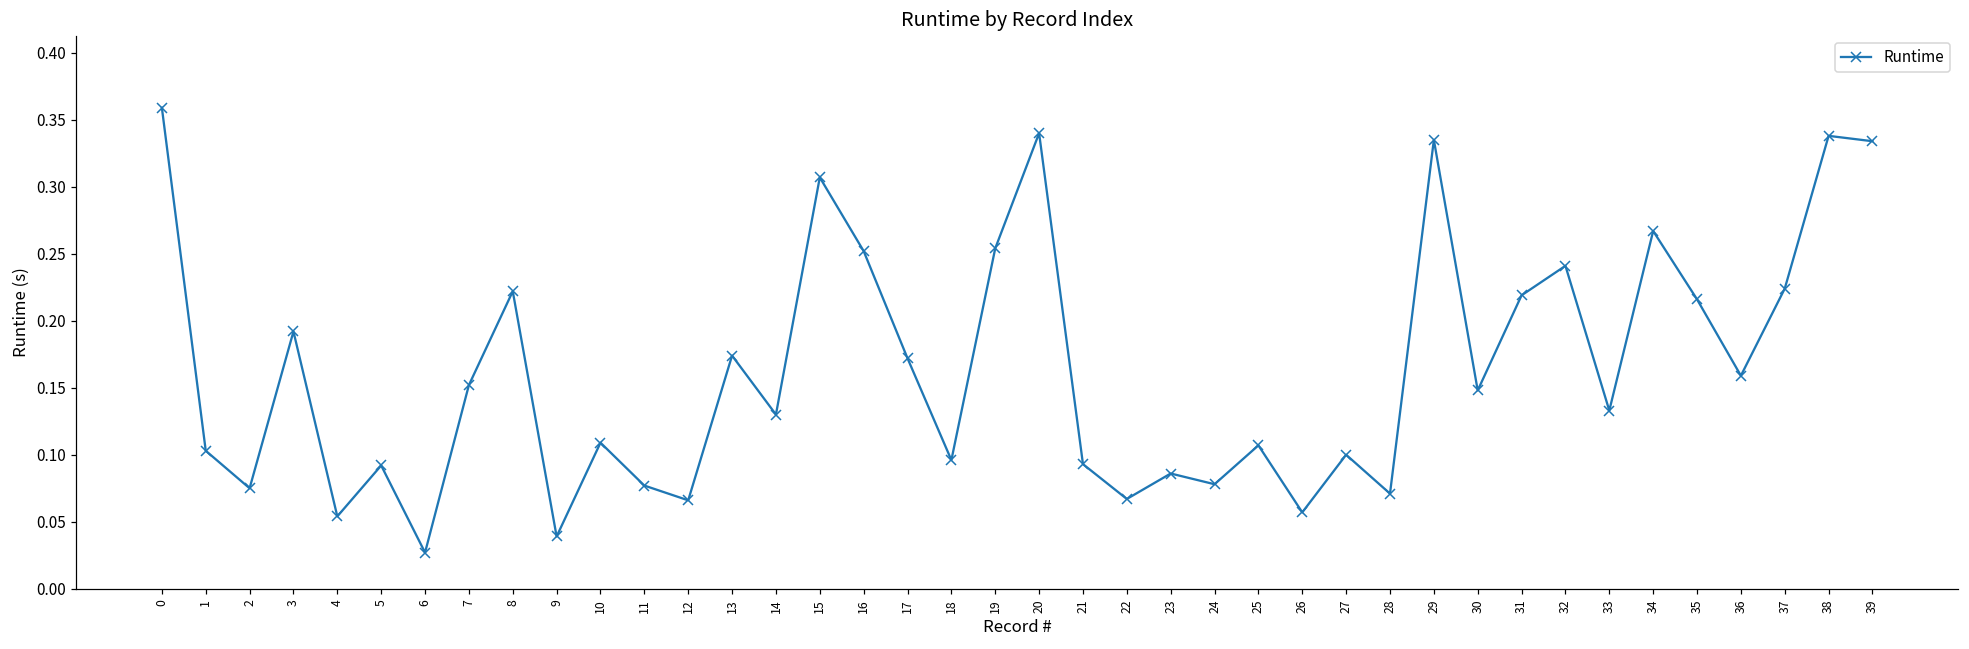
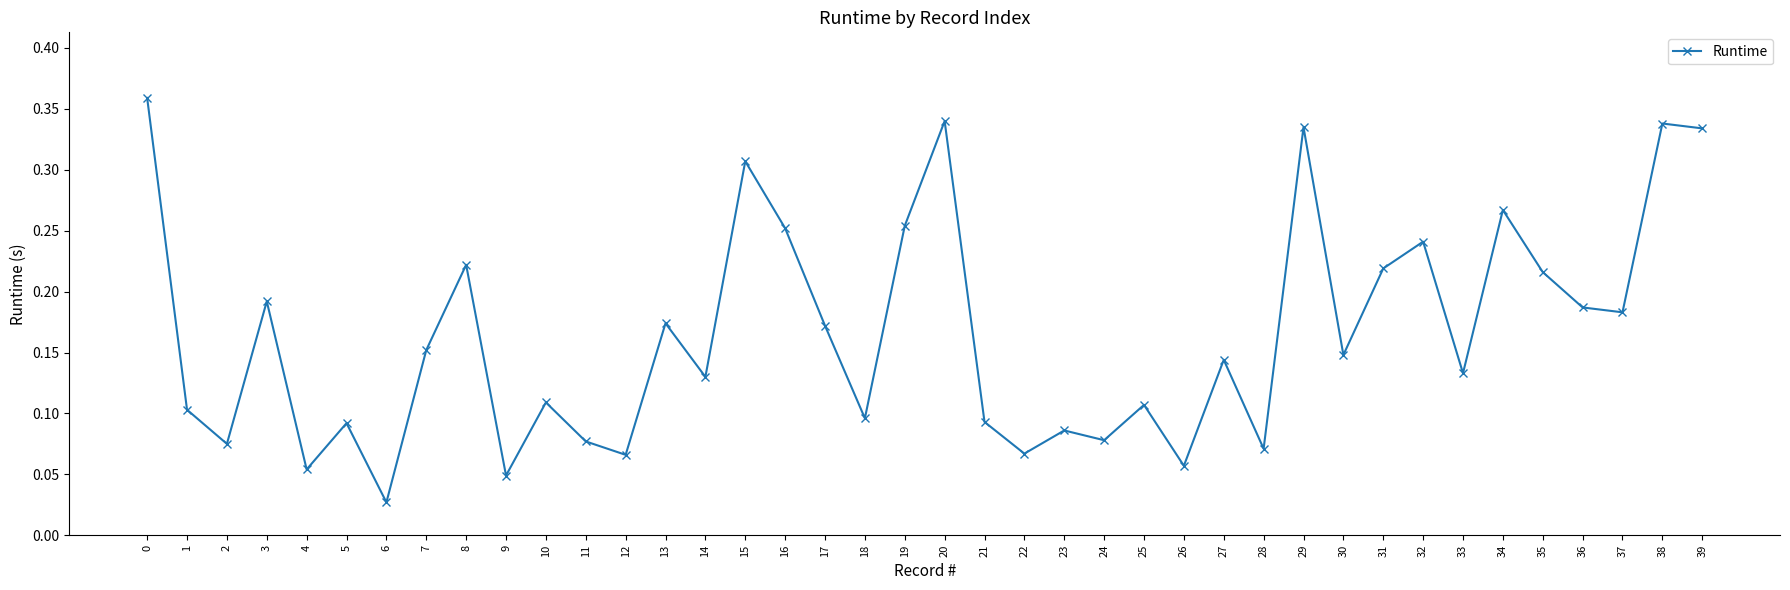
  {
    "0": 0.359,
    "1": 0.103,
    "2": 0.075,
    "3": 0.192,
    "4": 0.054,
    "5": 0.092,
    "6": 0.027,
    "7": 0.152,
    "8": 0.222,
-   "9": 0.039,
+   "9": 0.049,
    "10": 0.109,
    "11": 0.077,
    "12": 0.066,
    "13": 0.174,
    "14": 0.130,
    "15": 0.307,
    "16": 0.252,
    "17": 0.172,
    "18": 0.096,
    "19": 0.254,
    "20": 0.340,
    "21": 0.093,
    "22": 0.067,
    "23": 0.086,
    "24": 0.078,
    "25": 0.107,
    "26": 0.057,
-   "27": 0.100,
+   "27": 0.144,
    "28": 0.071,
    "29": 0.335,
    "30": 0.148,
    "31": 0.219,
    "32": 0.241,
    "33": 0.133,
    "34": 0.267,
    "35": 0.216,
-   "36": 0.159,
-   "37": 0.224,
+   "36": 0.187,
+   "37": 0.183,
    "38": 0.338,
    "39": 0.334
  }
